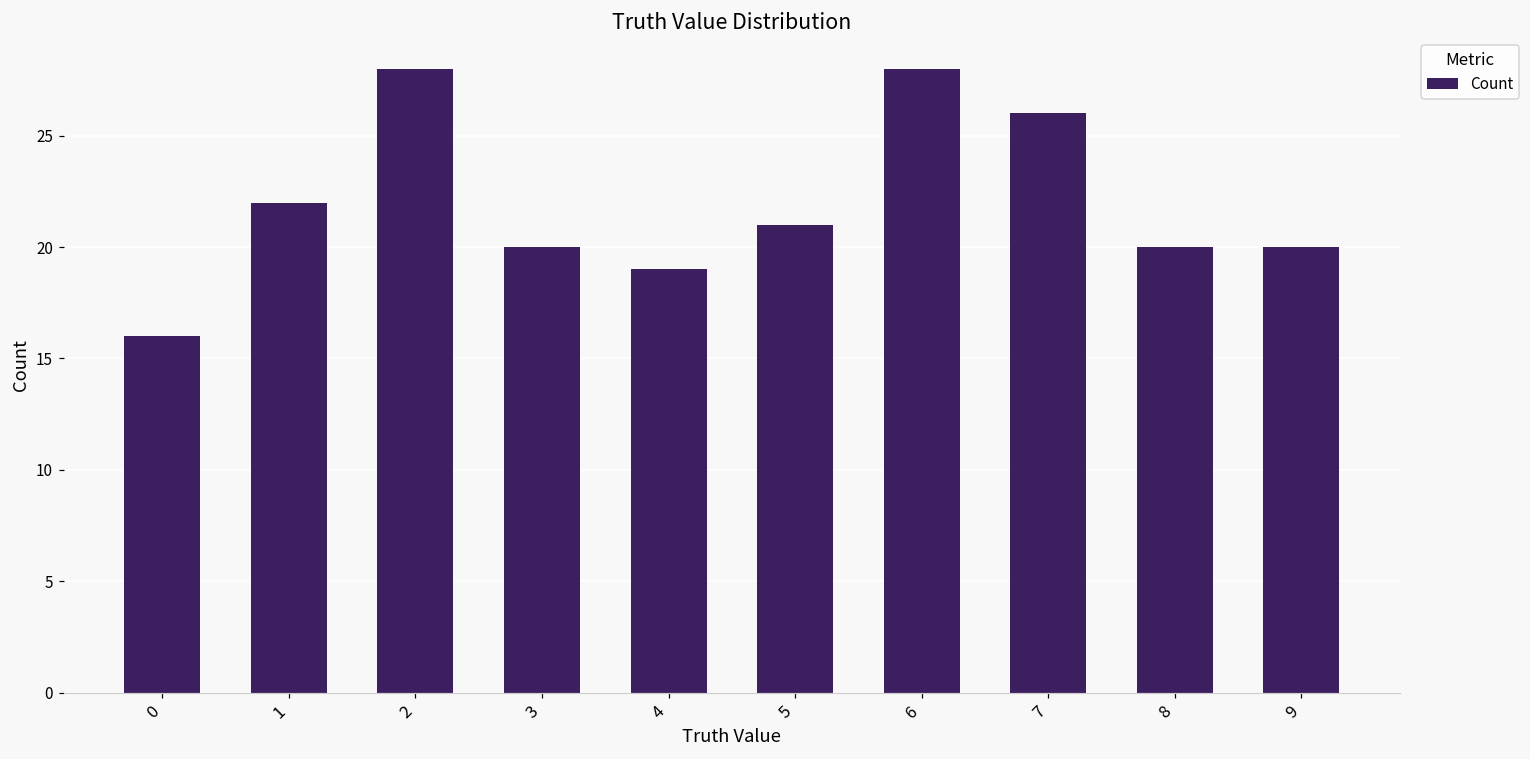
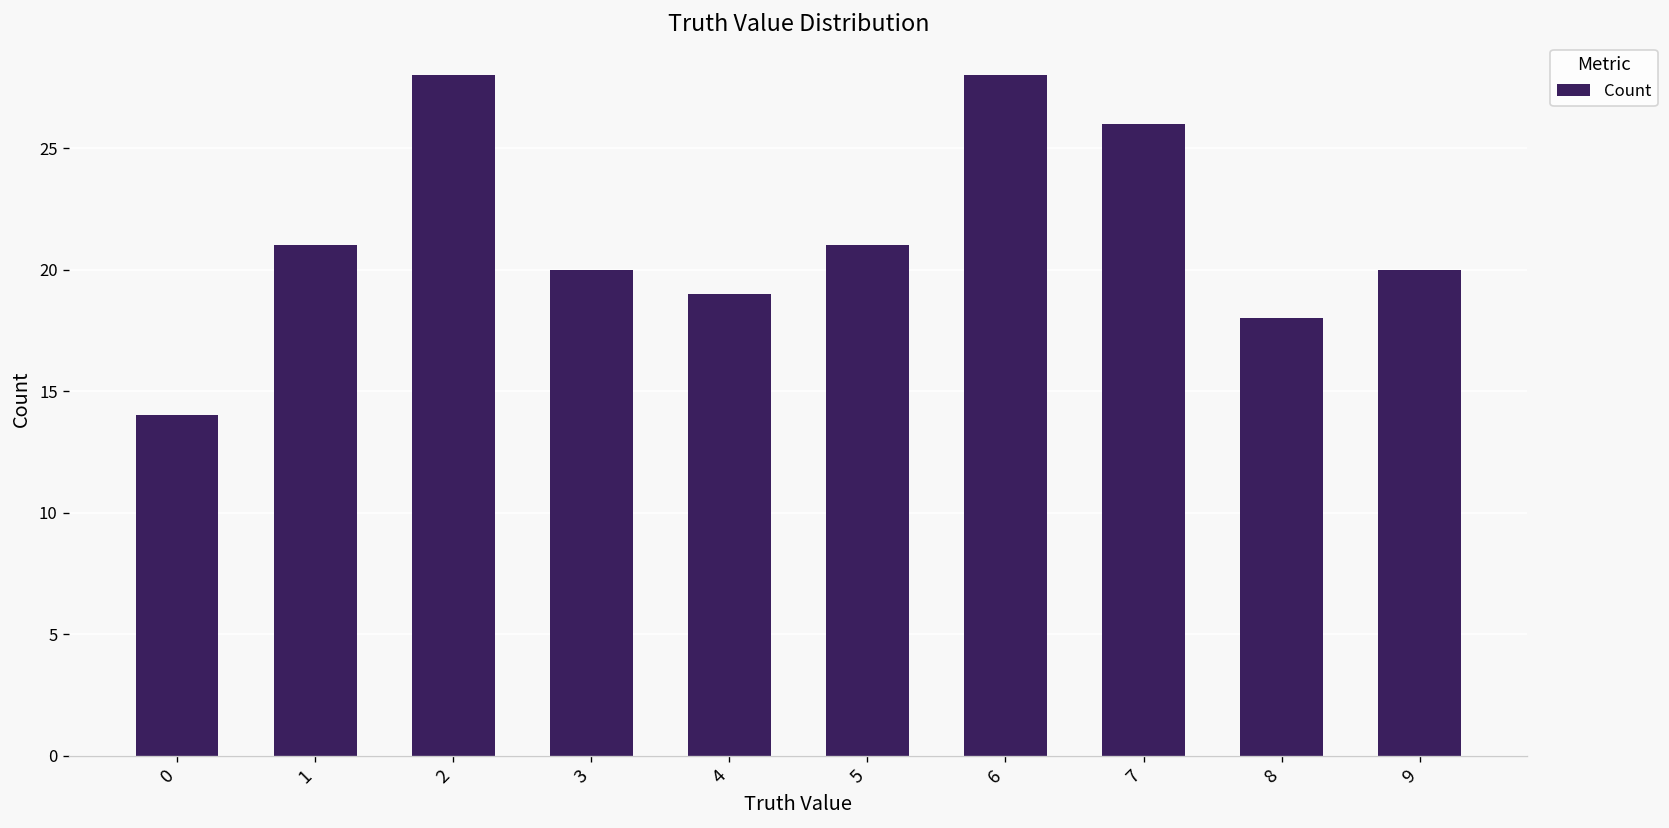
  {
-   "0": 16,
-   "1": 22,
+   "0": 14,
+   "1": 21,
    "2": 28,
    "3": 20,
    "4": 19,
    "5": 21,
    "6": 28,
    "7": 26,
-   "8": 20,
+   "8": 18,
    "9": 20
  }
